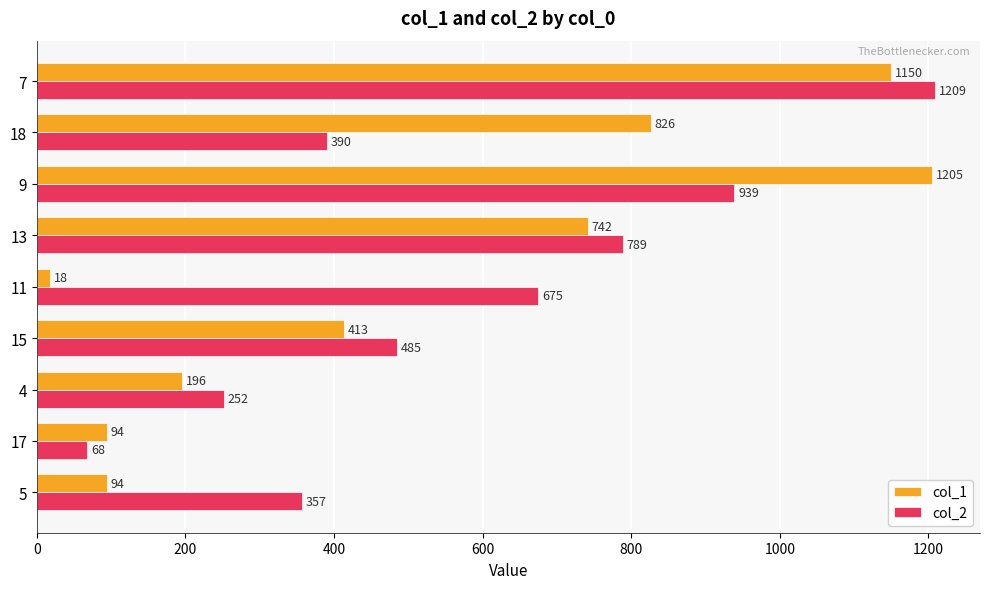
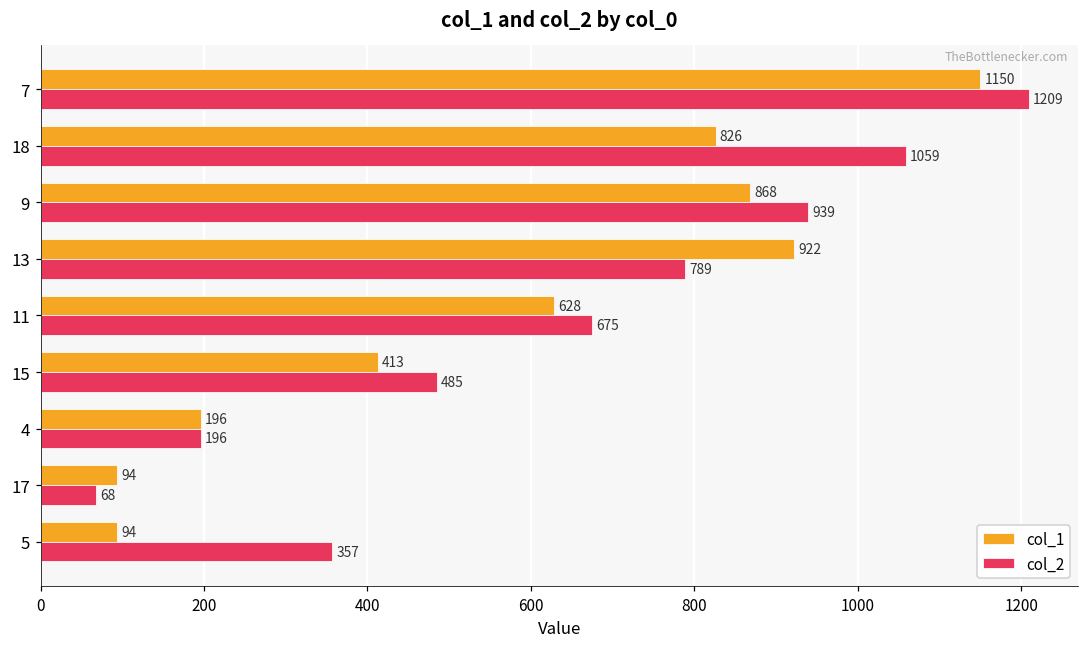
  {
    "col_1": {
      "7": 1150,
      "18": 826,
-     "9": 1205,
-     "13": 742,
-     "11": 18,
+     "9": 868,
+     "13": 922,
+     "11": 628,
      "15": 413,
      "4": 196,
      "17": 94,
      "5": 94
    },
    "col_2": {
      "7": 1209,
-     "18": 390,
+     "18": 1059,
      "9": 939,
      "13": 789,
      "11": 675,
      "15": 485,
-     "4": 252,
+     "4": 196,
      "17": 68,
      "5": 357
    }
  }
